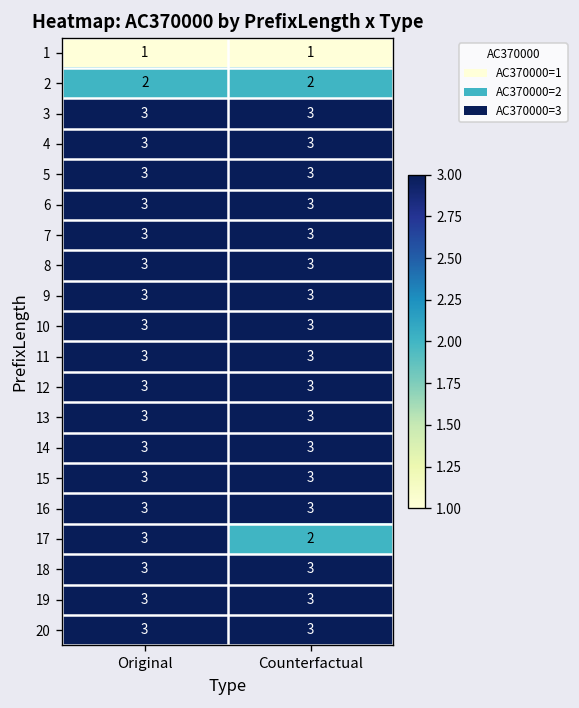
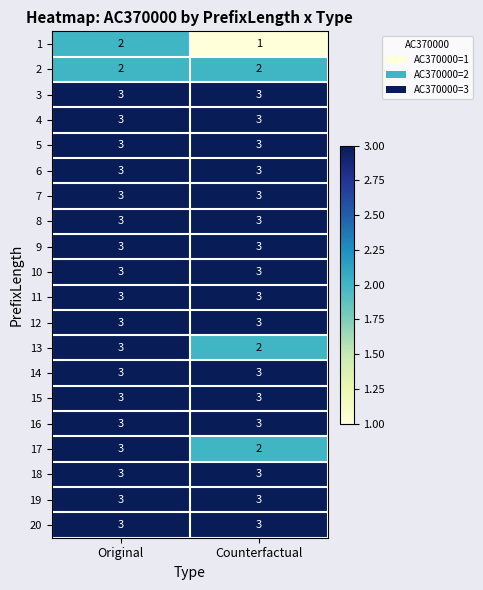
  {
    "1": {
-     "Original": 1,
+     "Original": 2,
      "Counterfactual": 1
    },
    "2": {
      "Original": 2,
      "Counterfactual": 2
    },
    "3": {
      "Original": 3,
      "Counterfactual": 3
    },
    "4": {
      "Original": 3,
      "Counterfactual": 3
    },
    "5": {
      "Original": 3,
      "Counterfactual": 3
    },
    "6": {
      "Original": 3,
      "Counterfactual": 3
    },
    "7": {
      "Original": 3,
      "Counterfactual": 3
    },
    "8": {
      "Original": 3,
      "Counterfactual": 3
    },
    "9": {
      "Original": 3,
      "Counterfactual": 3
    },
    "10": {
      "Original": 3,
      "Counterfactual": 3
    },
    "11": {
      "Original": 3,
      "Counterfactual": 3
    },
    "12": {
      "Original": 3,
      "Counterfactual": 3
    },
    "13": {
      "Original": 3,
-     "Counterfactual": 3
+     "Counterfactual": 2
    },
    "14": {
      "Original": 3,
      "Counterfactual": 3
    },
    "15": {
      "Original": 3,
      "Counterfactual": 3
    },
    "16": {
      "Original": 3,
      "Counterfactual": 3
    },
    "17": {
      "Original": 3,
      "Counterfactual": 2
    },
    "18": {
      "Original": 3,
      "Counterfactual": 3
    },
    "19": {
      "Original": 3,
      "Counterfactual": 3
    },
    "20": {
      "Original": 3,
      "Counterfactual": 3
    }
  }
